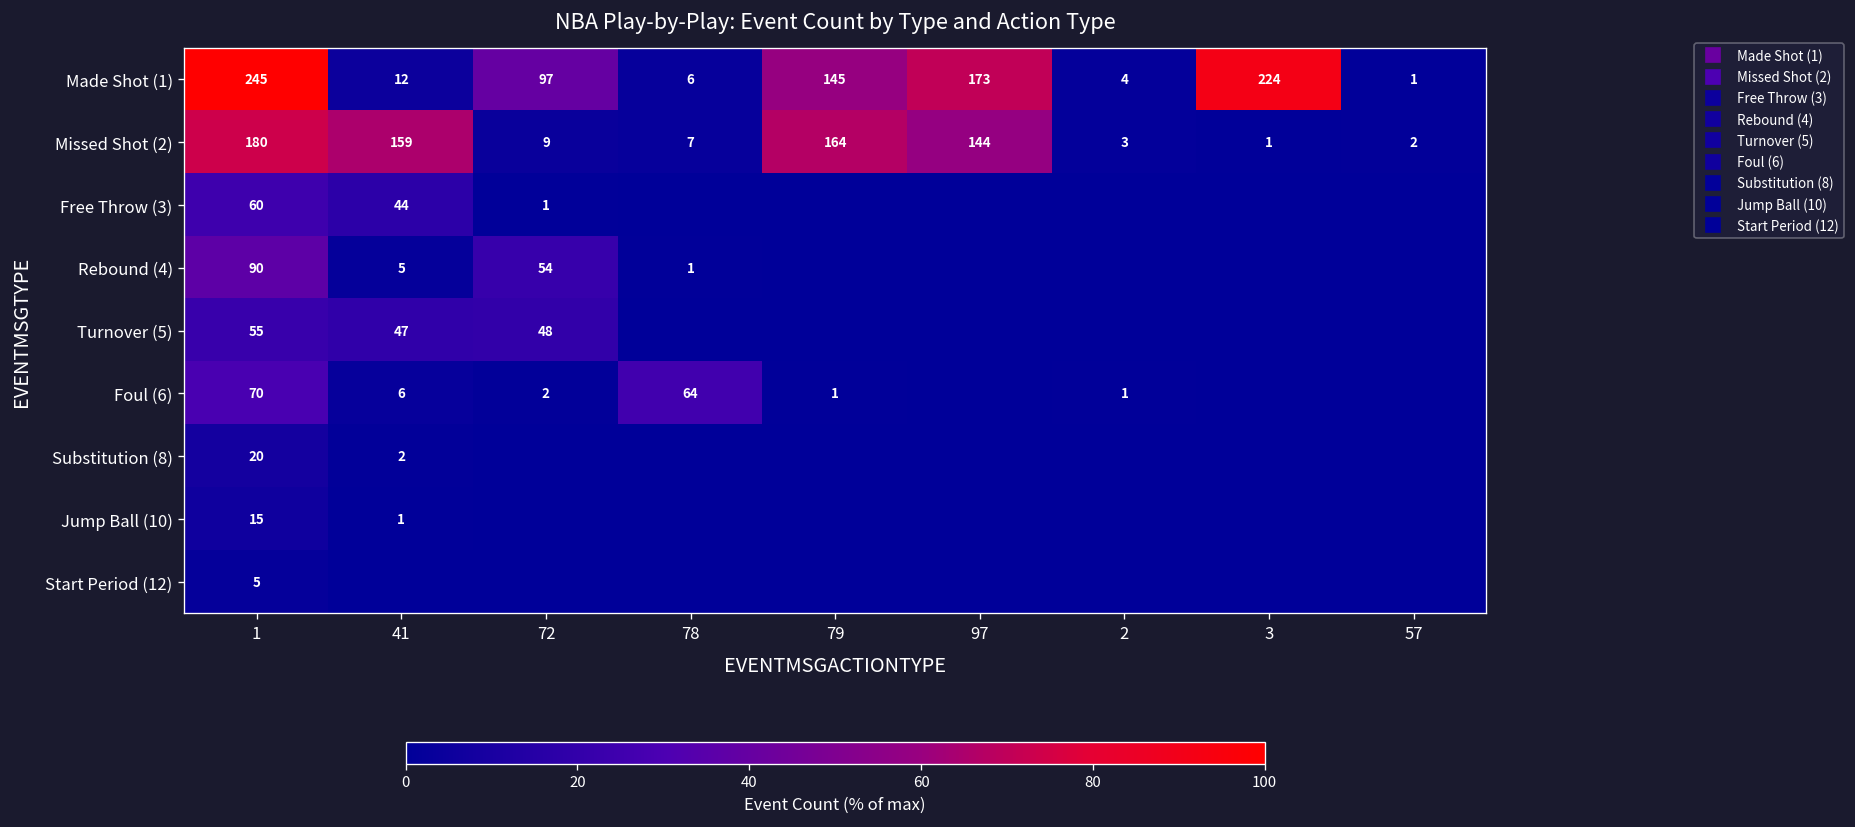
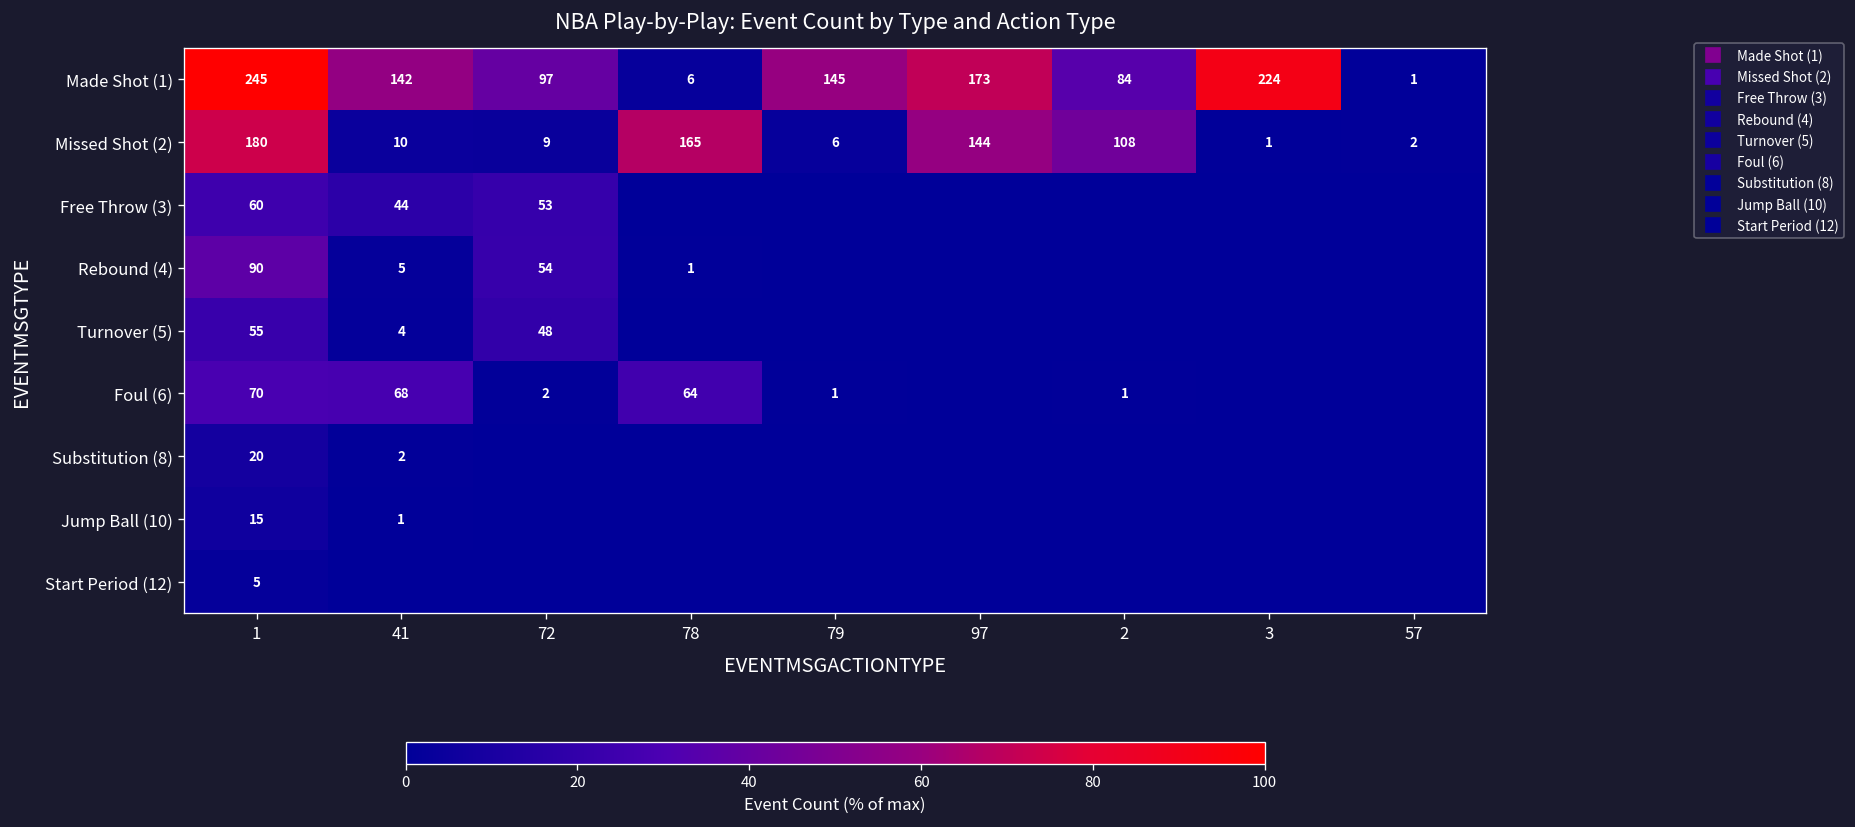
  {
    "Made Shot (1)": {
      "1": 245,
-     "41": 12,
+     "41": 142,
      "72": 97,
      "78": 6,
      "79": 145,
      "97": 173,
-     "2": 4,
+     "2": 84,
      "3": 224,
      "57": 1
    },
    "Missed Shot (2)": {
      "1": 180,
-     "41": 159,
+     "41": 10,
      "72": 9,
-     "78": 7,
-     "79": 164,
+     "78": 165,
+     "79": 6,
      "97": 144,
-     "2": 3,
+     "2": 108,
      "3": 1,
      "57": 2
    },
    "Free Throw (3)": {
      "1": 60,
      "41": 44,
-     "72": 1
+     "72": 53
    },
    "Rebound (4)": {
      "1": 90,
      "41": 5,
      "72": 54,
      "78": 1
    },
    "Turnover (5)": {
      "1": 55,
-     "41": 47,
+     "41": 4,
      "72": 48
    },
    "Foul (6)": {
      "1": 70,
-     "41": 6,
+     "41": 68,
      "72": 2,
      "78": 64,
      "79": 1,
      "2": 1
    },
    "Substitution (8)": {
      "1": 20,
      "41": 2
    },
    "Jump Ball (10)": {
      "1": 15,
      "41": 1
    },
    "Start Period (12)": {
      "1": 5
    }
  }
